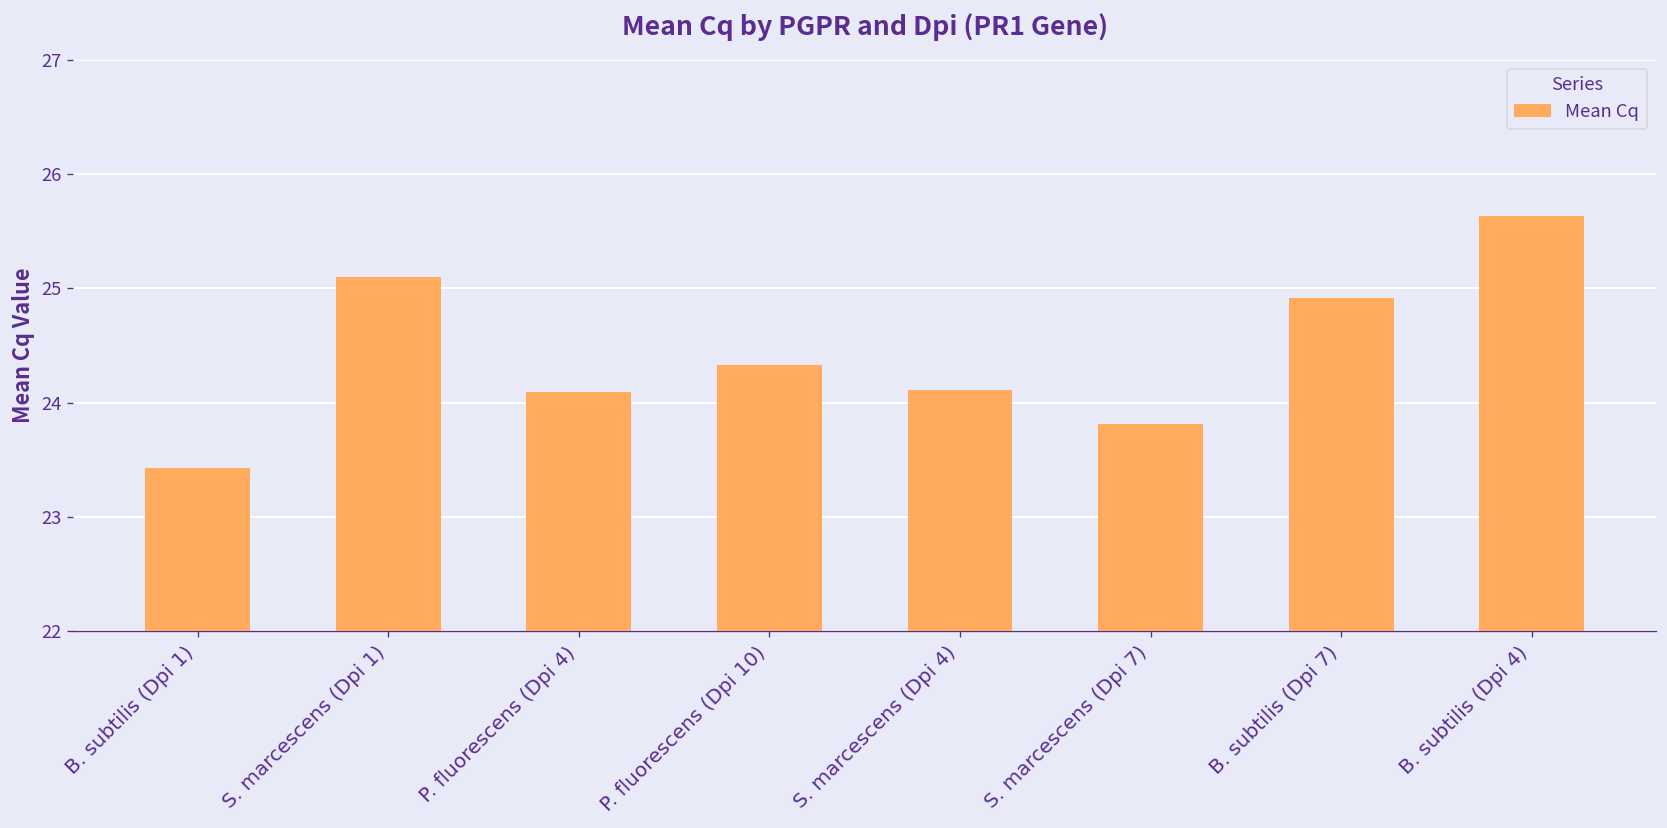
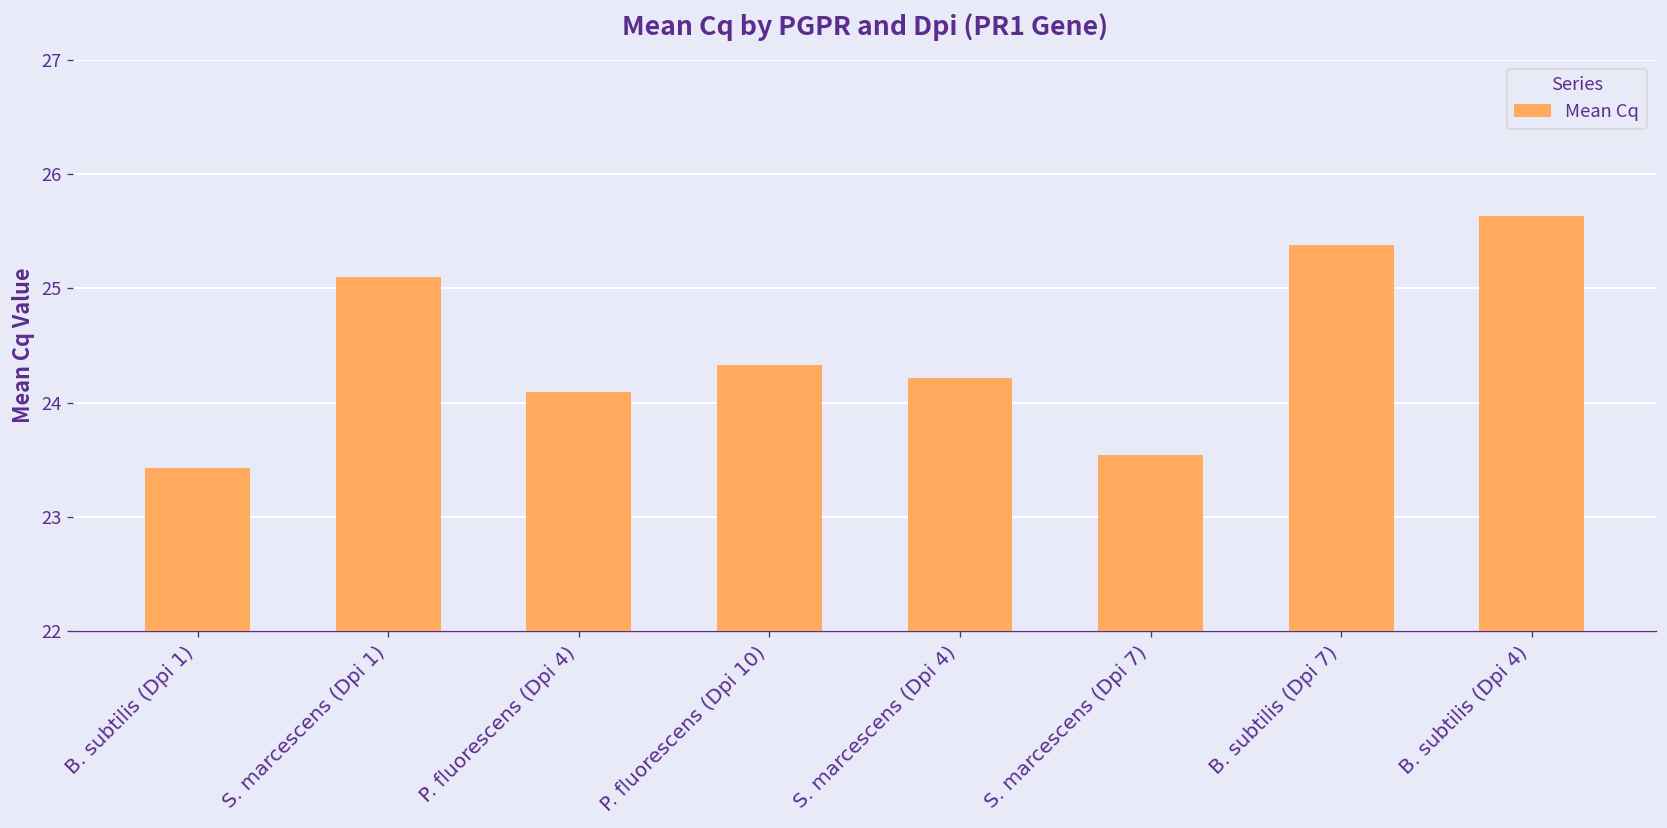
  {
    "B. subtilis (Dpi 1)": 23.4,
    "S. marcescens (Dpi 1)": 25.1,
    "P. fluorescens (Dpi 4)": 24.1,
    "P. fluorescens (Dpi 10)": 24.3,
-   "S. marcescens (Dpi 4)": 24.1,
-   "S. marcescens (Dpi 7)": 23.8,
-   "B. subtilis (Dpi 7)": 24.9,
+   "S. marcescens (Dpi 4)": 24.2,
+   "S. marcescens (Dpi 7)": 23.5,
+   "B. subtilis (Dpi 7)": 25.4,
    "B. subtilis (Dpi 4)": 25.6
  }
